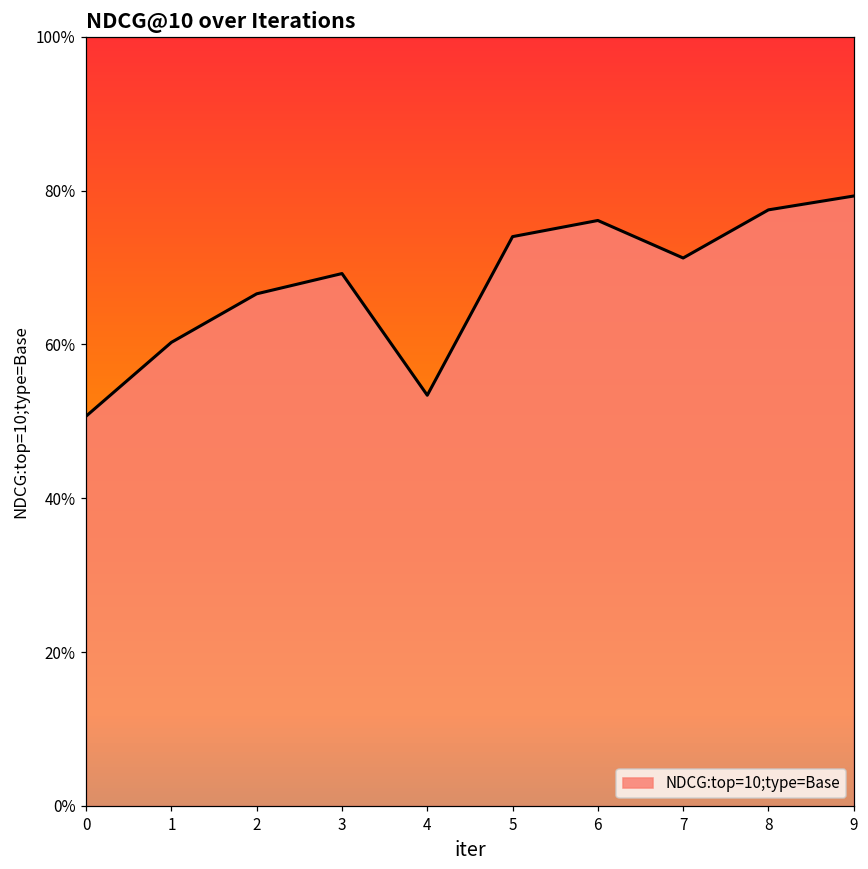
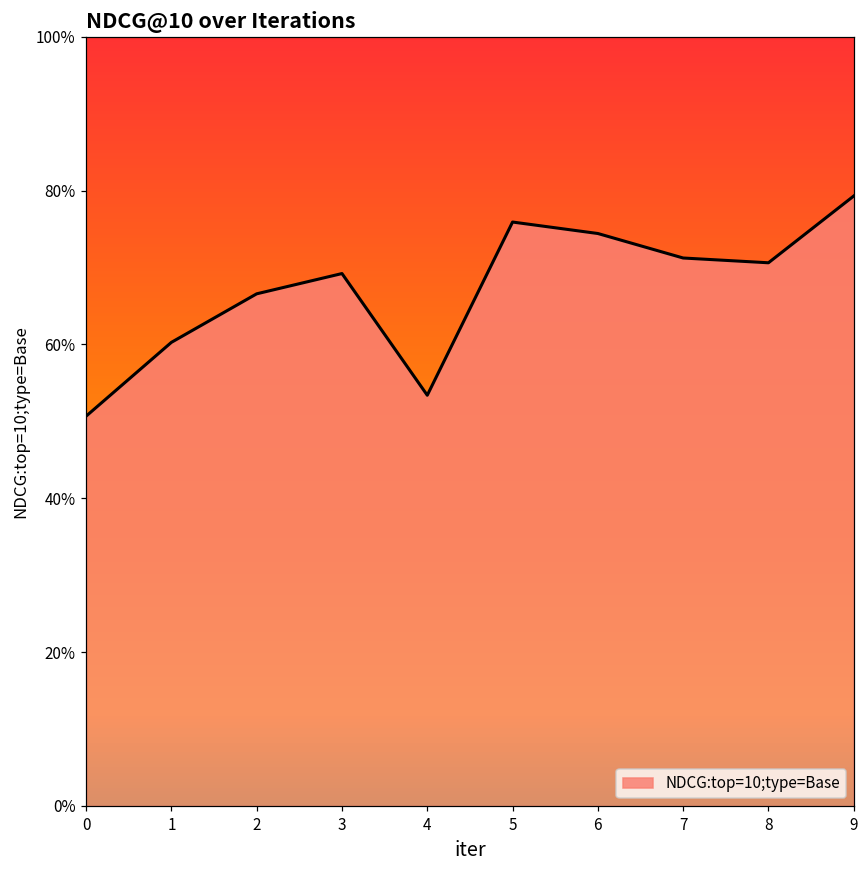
  {
    "0": "51%",
    "1": "60%",
    "2": "67%",
    "3": "69%",
    "4": "53%",
-   "5": "74%",
-   "6": "76%",
+   "5": "76%",
+   "6": "74%",
    "7": "71%",
-   "8": "77%",
+   "8": "71%",
    "9": "79%"
  }
